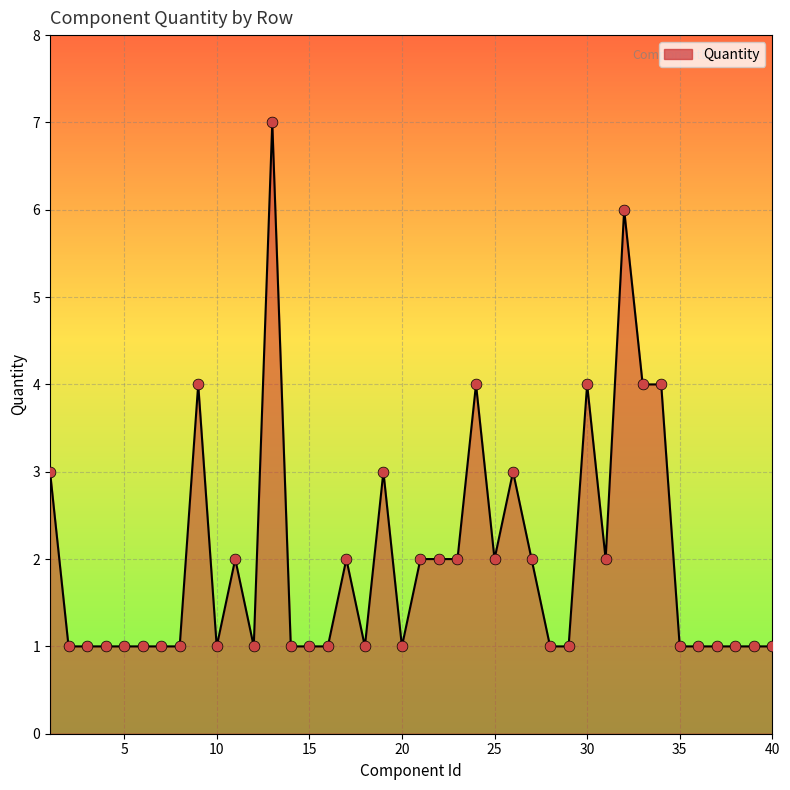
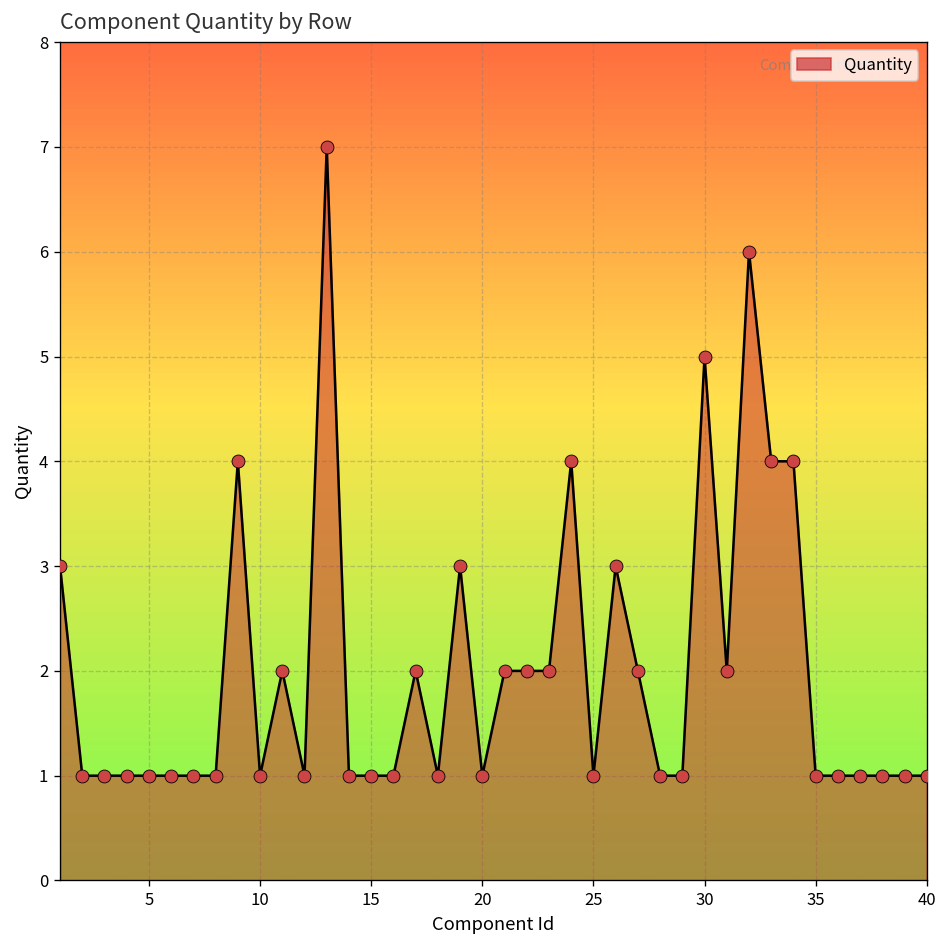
  {
    "5": 1,
    "10": 1,
    "15": 1,
    "20": 1,
-   "25": 2,
-   "30": 4,
+   "25": 1,
+   "30": 5,
    "35": 1,
    "40": 1
  }
